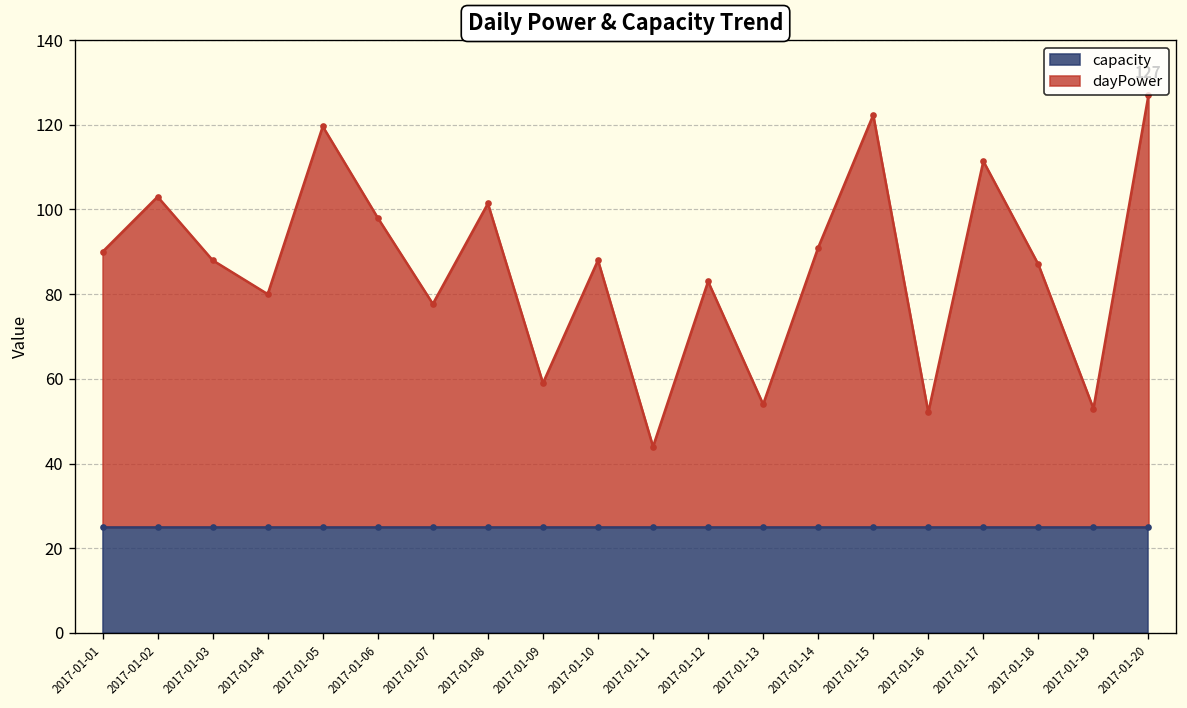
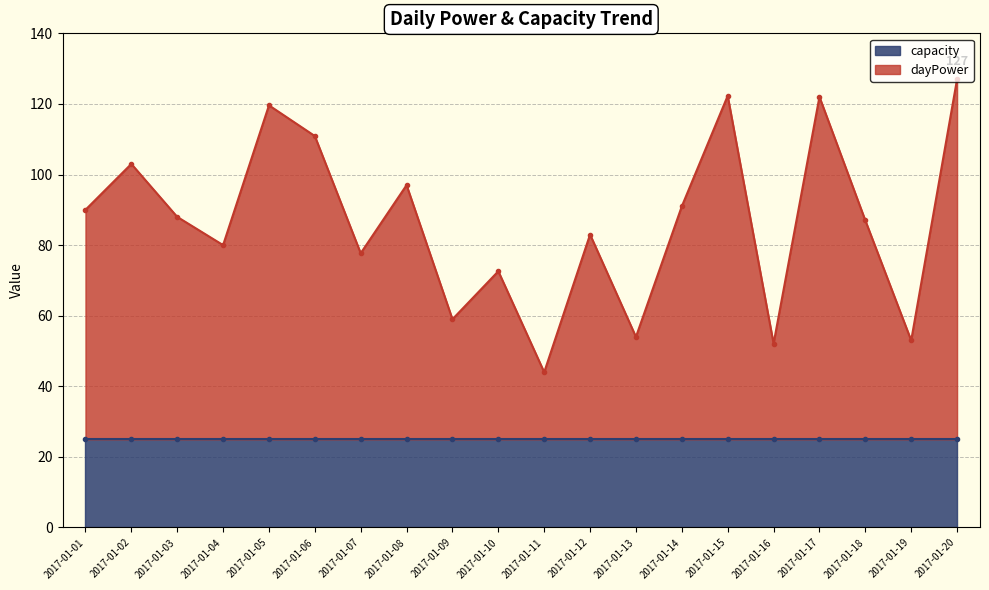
  {
    "capacity": {
      "2017-01-01": 25,
      "2017-01-02": 25,
      "2017-01-03": 25,
      "2017-01-04": 25,
      "2017-01-05": 25,
      "2017-01-06": 25,
      "2017-01-07": 25,
      "2017-01-08": 25,
      "2017-01-09": 25,
      "2017-01-10": 25,
      "2017-01-11": 25,
      "2017-01-12": 25,
      "2017-01-13": 25,
      "2017-01-14": 25,
      "2017-01-15": 25,
      "2017-01-16": 25,
      "2017-01-17": 25,
      "2017-01-18": 25,
      "2017-01-19": 25,
      "2017-01-20": 25
    },
    "dayPower": {
      "2017-01-01": 90,
      "2017-01-02": 103,
      "2017-01-03": 88,
      "2017-01-04": 80,
      "2017-01-05": 120,
-     "2017-01-06": 98,
+     "2017-01-06": 111,
      "2017-01-07": 78,
-     "2017-01-08": 101,
+     "2017-01-08": 97,
      "2017-01-09": 59,
-     "2017-01-10": 88,
+     "2017-01-10": 73,
      "2017-01-11": 44,
      "2017-01-12": 83,
      "2017-01-13": 54,
      "2017-01-14": 91,
      "2017-01-15": 122,
      "2017-01-16": 52,
-     "2017-01-17": 111,
+     "2017-01-17": 122,
      "2017-01-18": 87,
      "2017-01-19": 53
    }
  }
